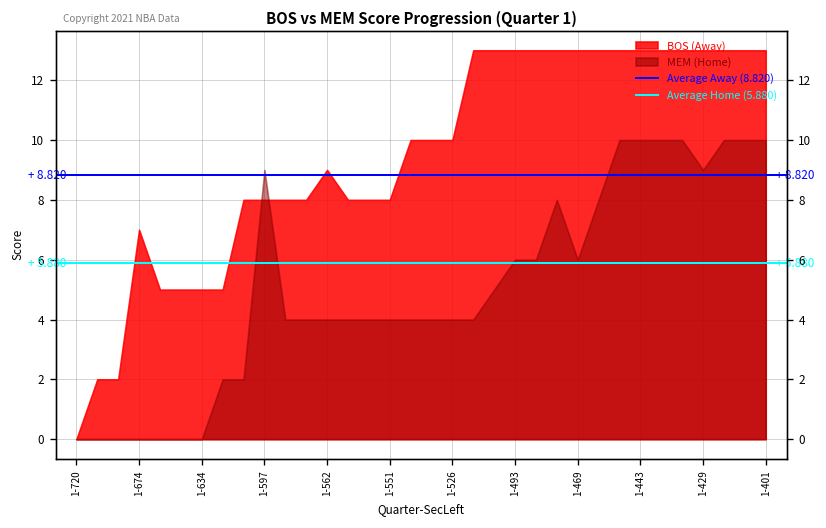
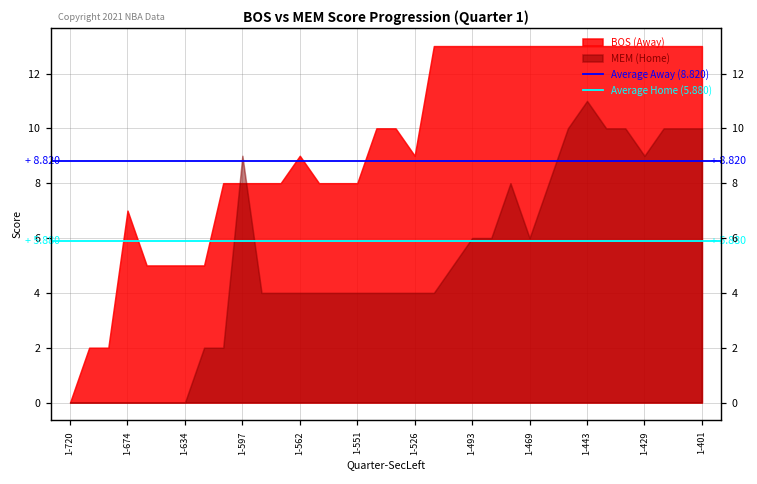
  {
    "BOS (Away)": {
      "1-674": 7,
      "1-634": 5,
      "1-597": 8,
      "1-562": 9,
      "1-551": 8,
-     "1-526": 10,
+     "1-526": 9,
      "1-493": 13,
      "1-469": 13,
      "1-443": 13,
      "1-429": 13,
      "1-401": 13
    },
    "MEM (Home)": {
      "1-674": 0,
      "1-634": 0,
      "1-597": 9,
      "1-562": 4,
      "1-551": 4,
      "1-526": 4,
      "1-493": 6,
      "1-469": 6,
-     "1-443": 10,
+     "1-443": 11,
      "1-429": 9,
      "1-401": 10
    }
  }
